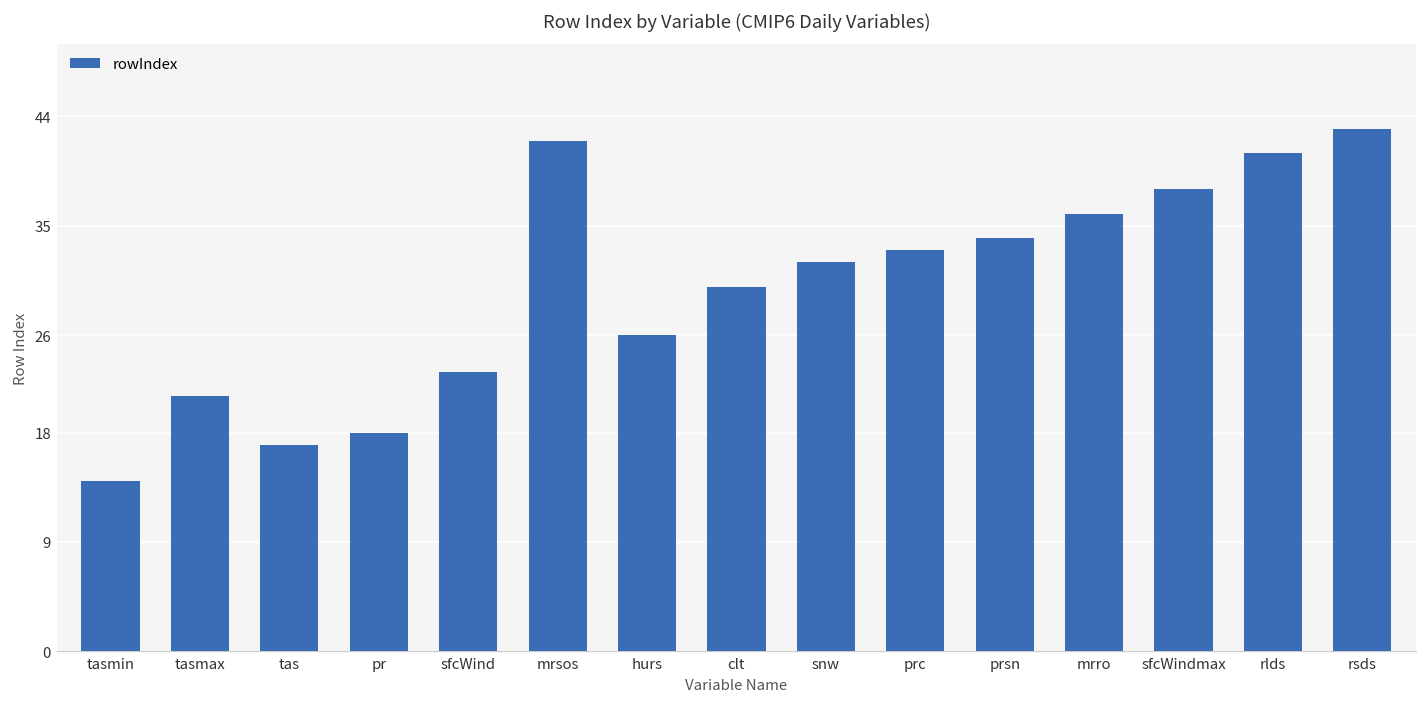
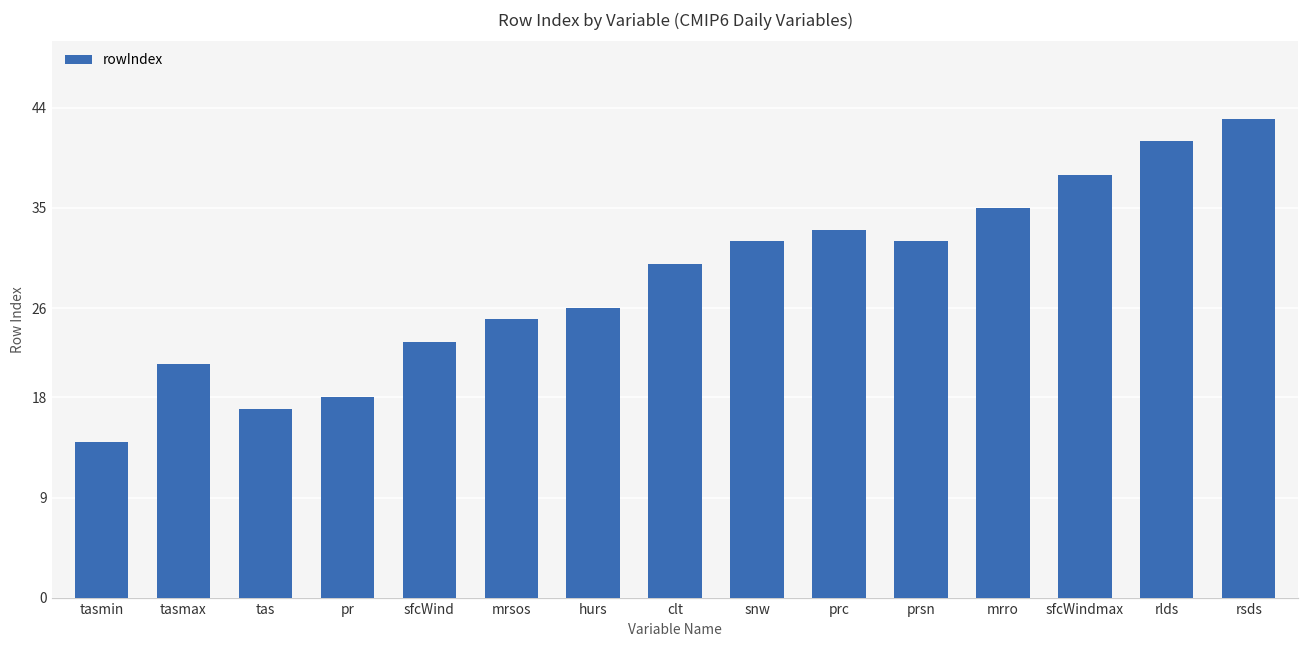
  {
    "tasmin": 14,
    "tasmax": 21,
    "tas": 17,
    "pr": 18,
    "sfcWind": 23,
-   "mrsos": 42,
+   "mrsos": 25,
    "hurs": 26,
    "clt": 30,
    "snw": 32,
    "prc": 33,
-   "prsn": 34,
-   "mrro": 36,
+   "prsn": 32,
+   "mrro": 35,
    "sfcWindmax": 38,
    "rlds": 41,
    "rsds": 43
  }
